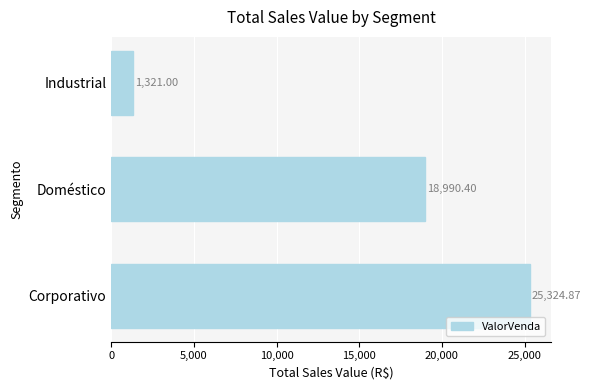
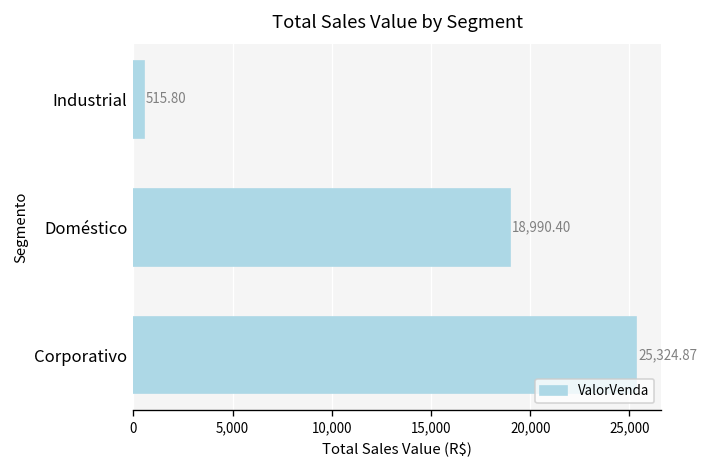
  {
-   "Industrial": "1,321.00",
+   "Industrial": "515.80",
    "Doméstico": "18,990.40",
    "Corporativo": "25,324.87"
  }
